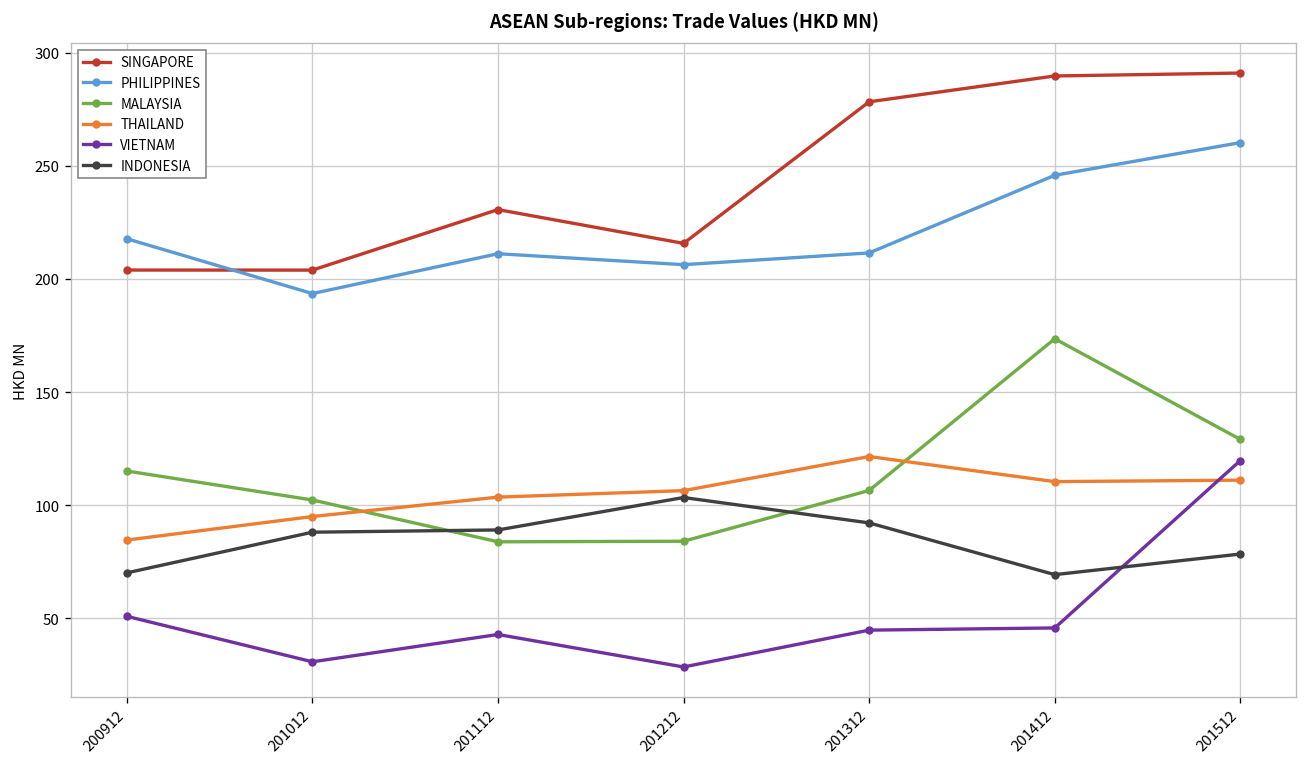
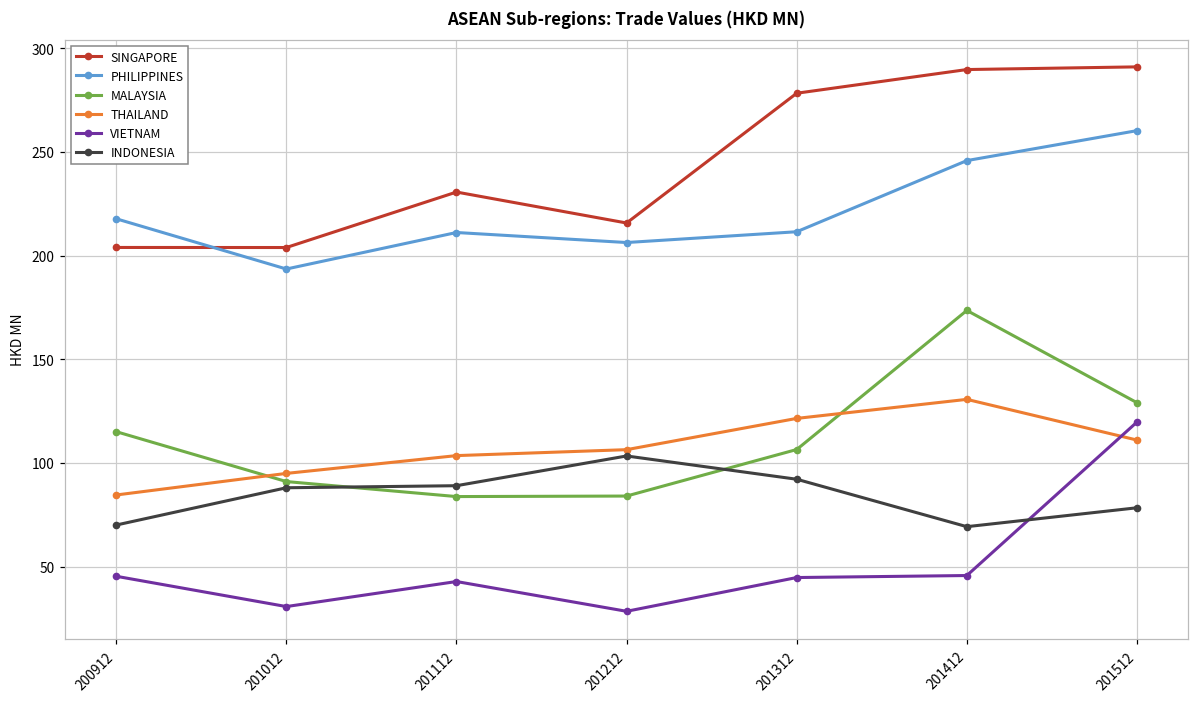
  {
    "SINGAPORE": {
      "200912": 204,
      "201012": 204,
      "201112": 231,
      "201212": 216,
      "201312": 278,
      "201412": 290,
      "201512": 291
    },
    "PHILIPPINES": {
      "200912": 218,
      "201012": 194,
      "201112": 211,
      "201212": 206,
      "201312": 212,
      "201412": 246,
      "201512": 260
    },
    "MALAYSIA": {
      "200912": 115,
-     "201012": 102,
+     "201012": 91,
      "201112": 84,
      "201212": 84,
      "201312": 106,
      "201412": 174,
      "201512": 129
    },
    "THAILAND": {
      "200912": 85,
      "201012": 95,
      "201112": 104,
      "201212": 106,
      "201312": 121,
-     "201412": 110,
+     "201412": 131,
      "201512": 111
    },
    "VIETNAM": {
-     "200912": 51,
+     "200912": 45,
      "201012": 31,
      "201112": 43,
      "201212": 28,
      "201312": 45,
      "201412": 46,
      "201512": 120
    },
    "INDONESIA": {
      "200912": 70,
      "201012": 88,
      "201112": 89,
      "201212": 103,
      "201312": 92,
      "201412": 69,
      "201512": 78
    }
  }
